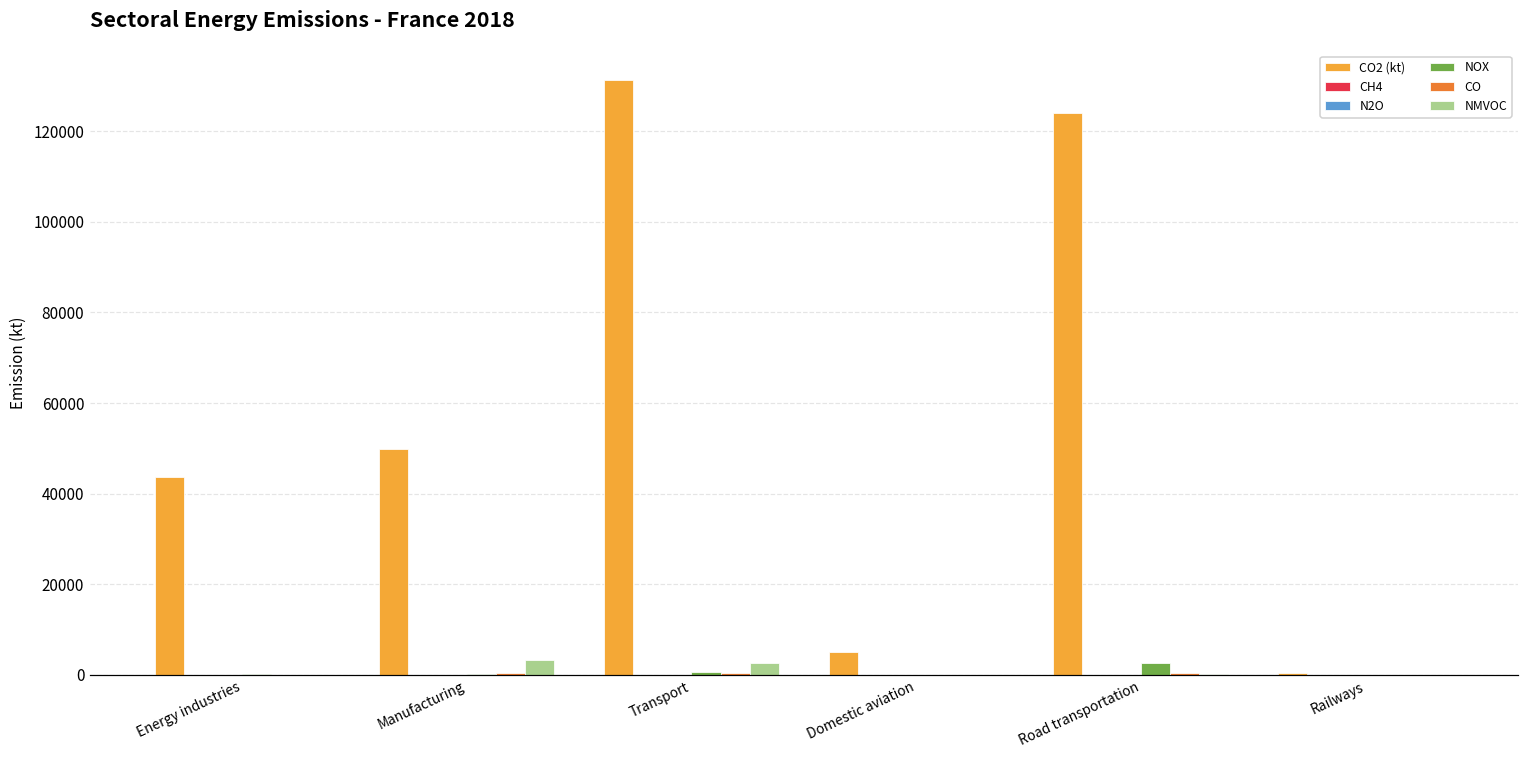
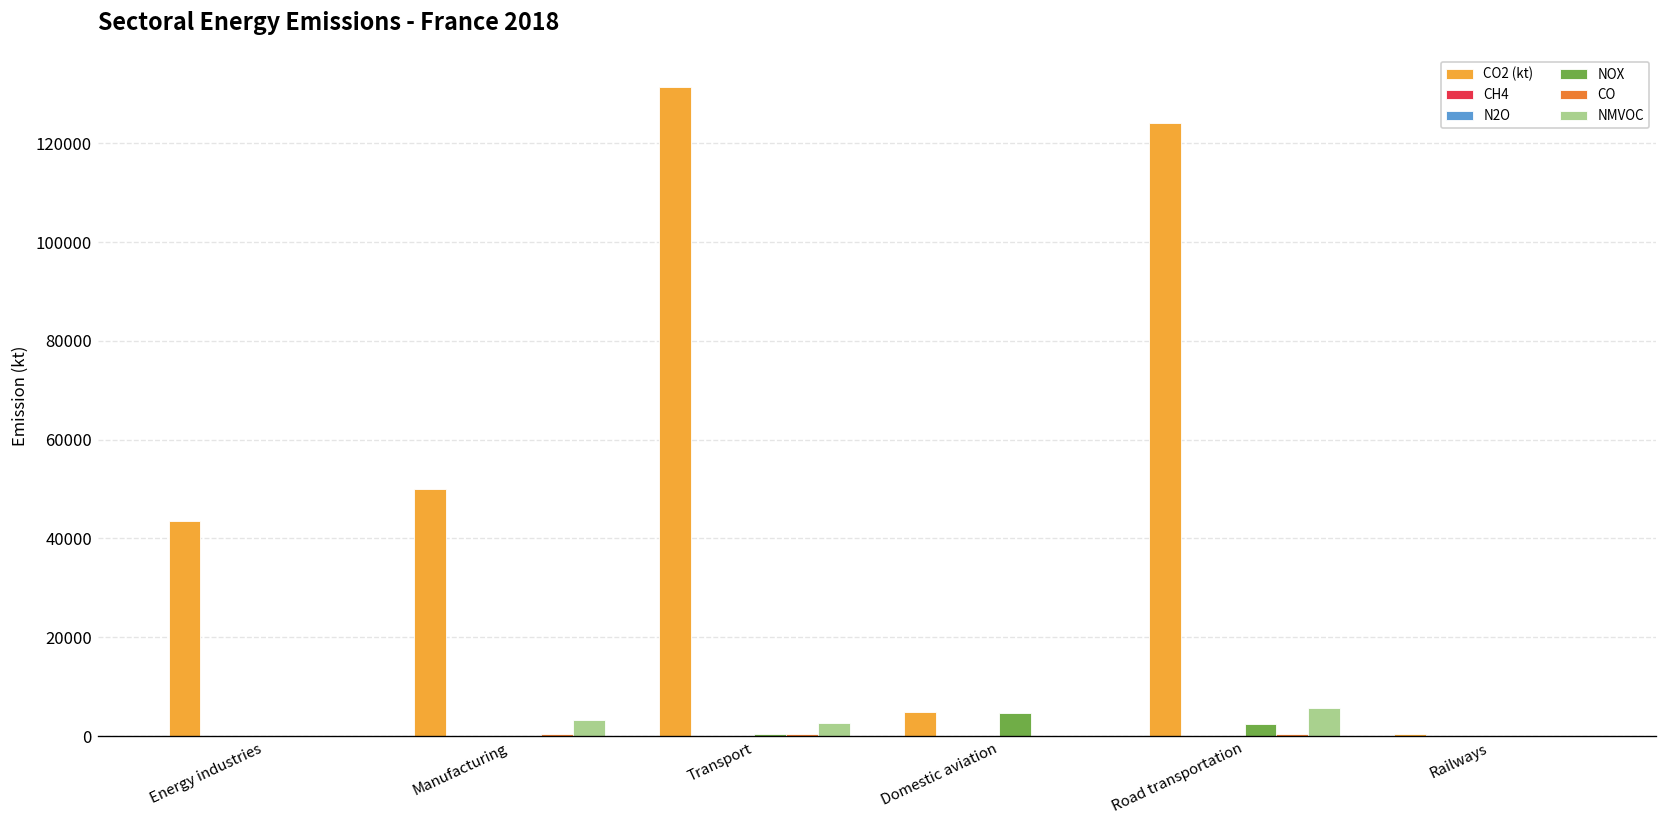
  {
    "NOX": {
-     "Domestic aviation": 0,
+     "Domestic aviation": 5000,
      "Road transportation": 3000
    },
    "NMVOC": {
      "Manufacturing": 3000,
      "Transport": 3000,
-     "Road transportation": 0
+     "Road transportation": 6000
    }
  }
